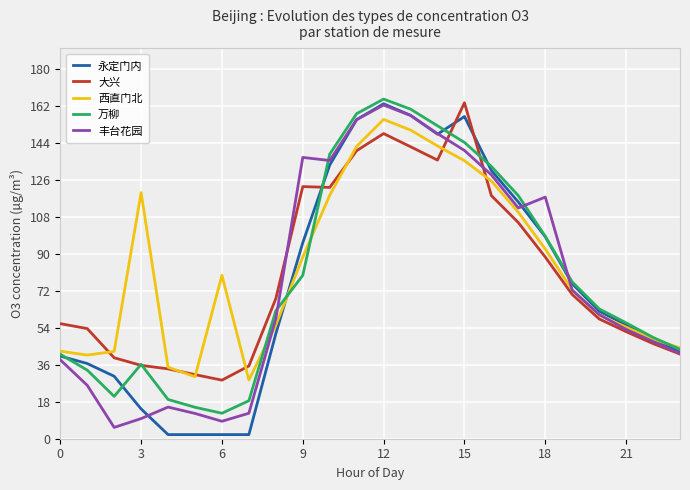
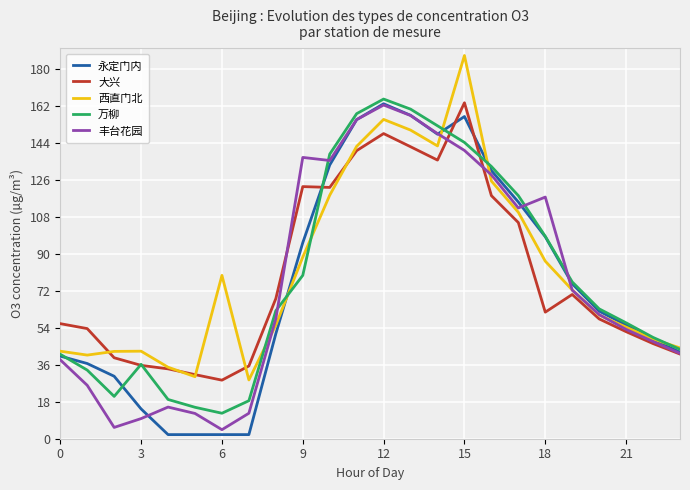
  {
    "永定门内": {
      "3": 15,
      "6": 2,
      "9": 95,
      "15": 157
    },
    "大兴": {
      "0": 56,
      "6": 29,
      "9": 123,
      "12": 149,
      "15": 164,
-     "18": 88
+     "18": 62
    },
    "西直门北": {
      "0": 43,
-     "3": 120,
+     "3": 43,
      "6": 80,
      "9": 88,
      "12": 155,
-     "15": 135,
-     "18": 92
+     "15": 187,
+     "18": 86
    },
    "万柳": {
      "6": 12,
      "9": 80,
      "12": 165,
      "15": 144
    },
    "丰台花园": {
      "0": 38,
      "3": 10,
-     "6": 9,
+     "6": 4,
      "9": 137,
      "15": 140,
      "18": 118
    }
  }
